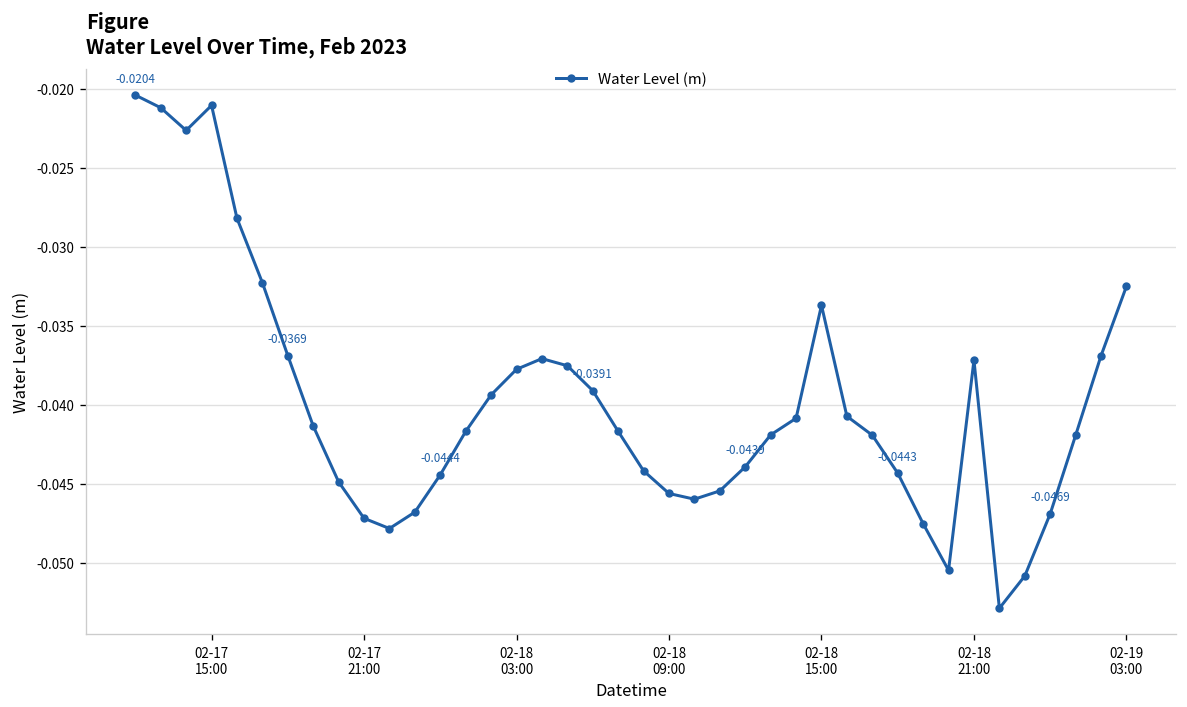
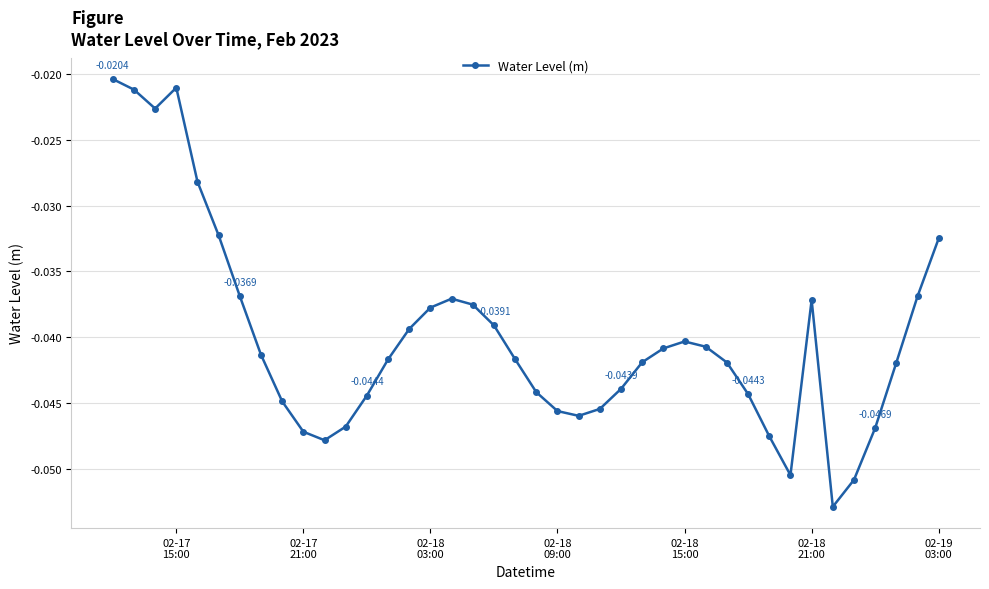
  {
    "02-17 15:00": -0.0210,
    "02-17 21:00": -0.0472,
    "02-18 03:00": -0.0377,
    "02-18 09:00": -0.0456,
-   "02-18 15:00": -0.0337,
+   "02-18 15:00": -0.0403,
    "02-18 21:00": -0.0372,
    "02-19 03:00": -0.0325
  }
